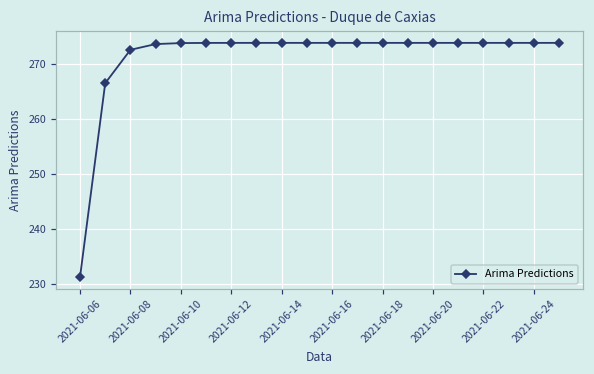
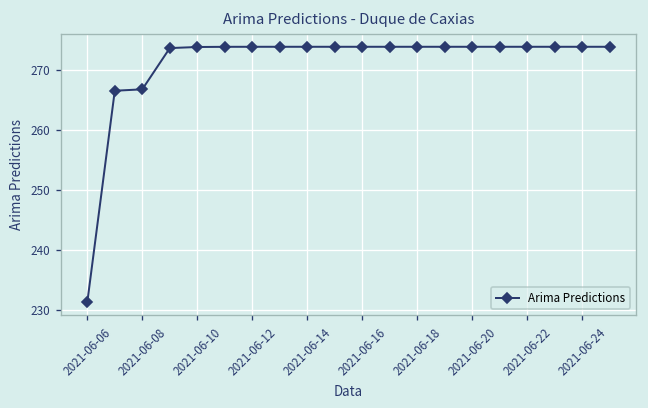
  {
    "2021-06-06": 231,
-   "2021-06-08": 273,
+   "2021-06-08": 267,
    "2021-06-10": 274,
    "2021-06-12": 274,
    "2021-06-14": 274,
    "2021-06-16": 274,
    "2021-06-18": 274,
    "2021-06-20": 274,
    "2021-06-22": 274,
    "2021-06-24": 274
  }
